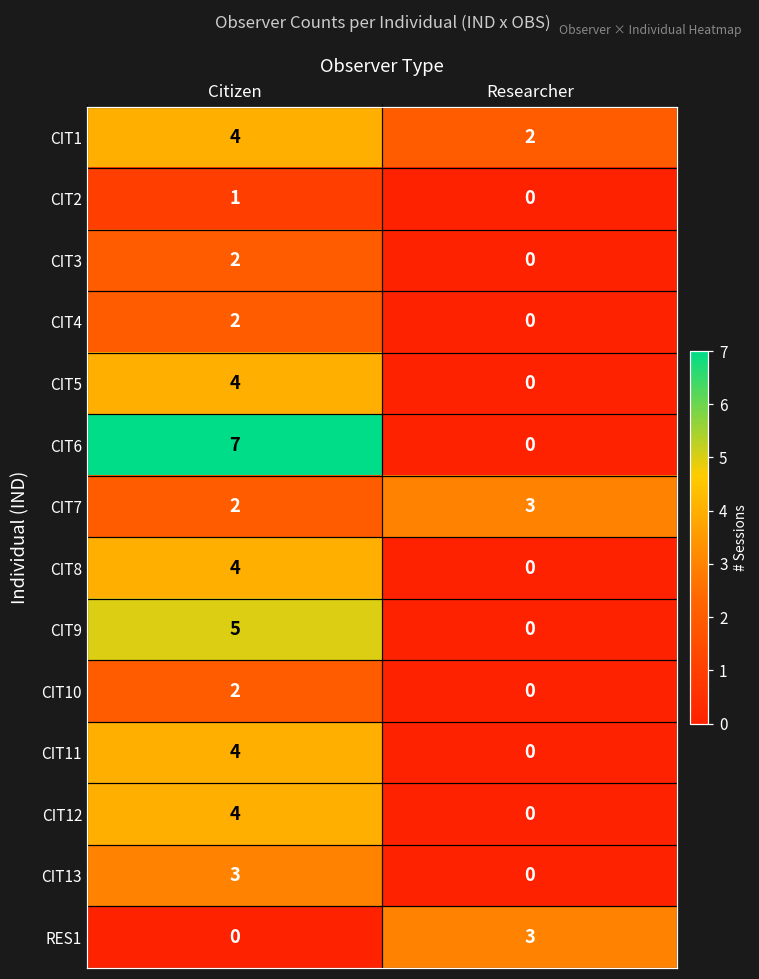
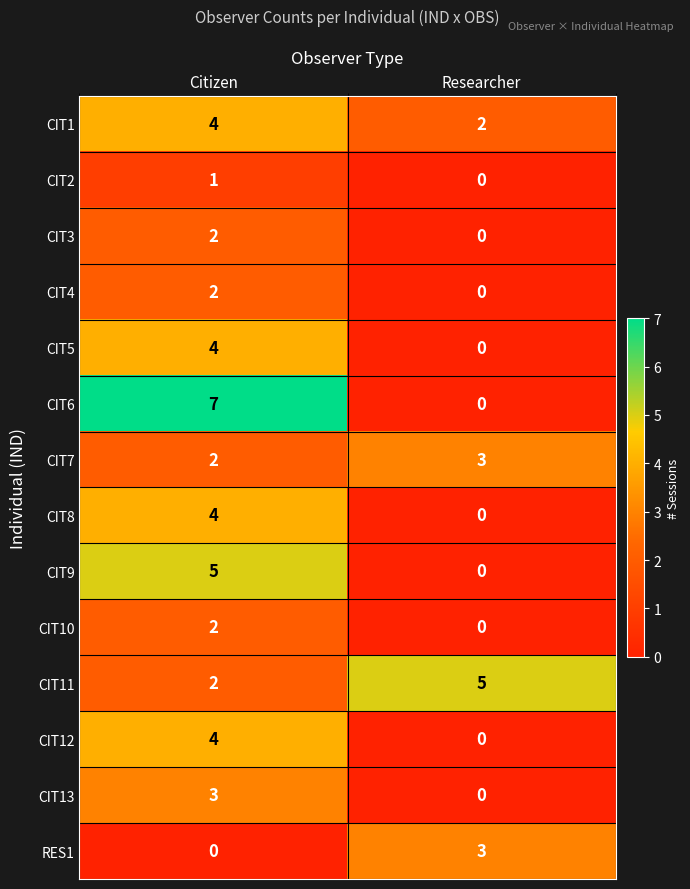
  {
    "CIT1": {
      "Citizen": 4,
      "Researcher": 2
    },
    "CIT2": {
      "Citizen": 1,
      "Researcher": 0
    },
    "CIT3": {
      "Citizen": 2,
      "Researcher": 0
    },
    "CIT4": {
      "Citizen": 2,
      "Researcher": 0
    },
    "CIT5": {
      "Citizen": 4,
      "Researcher": 0
    },
    "CIT6": {
      "Citizen": 7,
      "Researcher": 0
    },
    "CIT7": {
      "Citizen": 2,
      "Researcher": 3
    },
    "CIT8": {
      "Citizen": 4,
      "Researcher": 0
    },
    "CIT9": {
      "Citizen": 5,
      "Researcher": 0
    },
    "CIT10": {
      "Citizen": 2,
      "Researcher": 0
    },
    "CIT11": {
-     "Citizen": 4,
-     "Researcher": 0
+     "Citizen": 2,
+     "Researcher": 5
    },
    "CIT12": {
      "Citizen": 4,
      "Researcher": 0
    },
    "CIT13": {
      "Citizen": 3,
      "Researcher": 0
    },
    "RES1": {
      "Citizen": 0,
      "Researcher": 3
    }
  }
